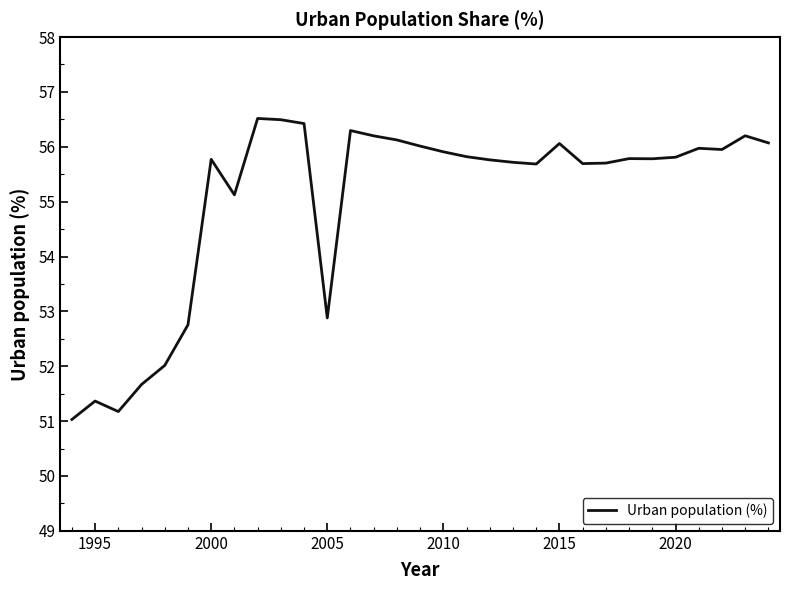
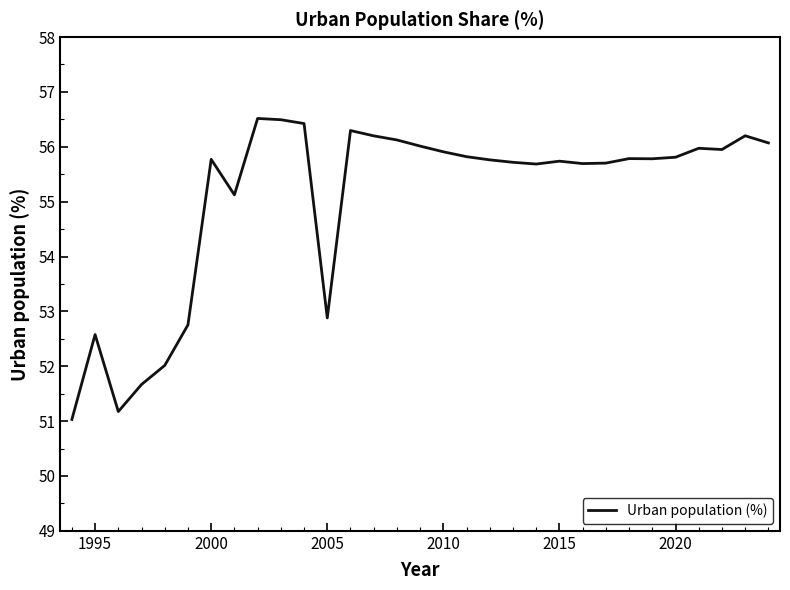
  {
-   "1995": 51.4,
+   "1995": 52.6,
    "2000": 55.8,
    "2005": 52.9,
    "2010": 55.9,
-   "2015": 56.1,
+   "2015": 55.7,
    "2020": 55.8
  }
